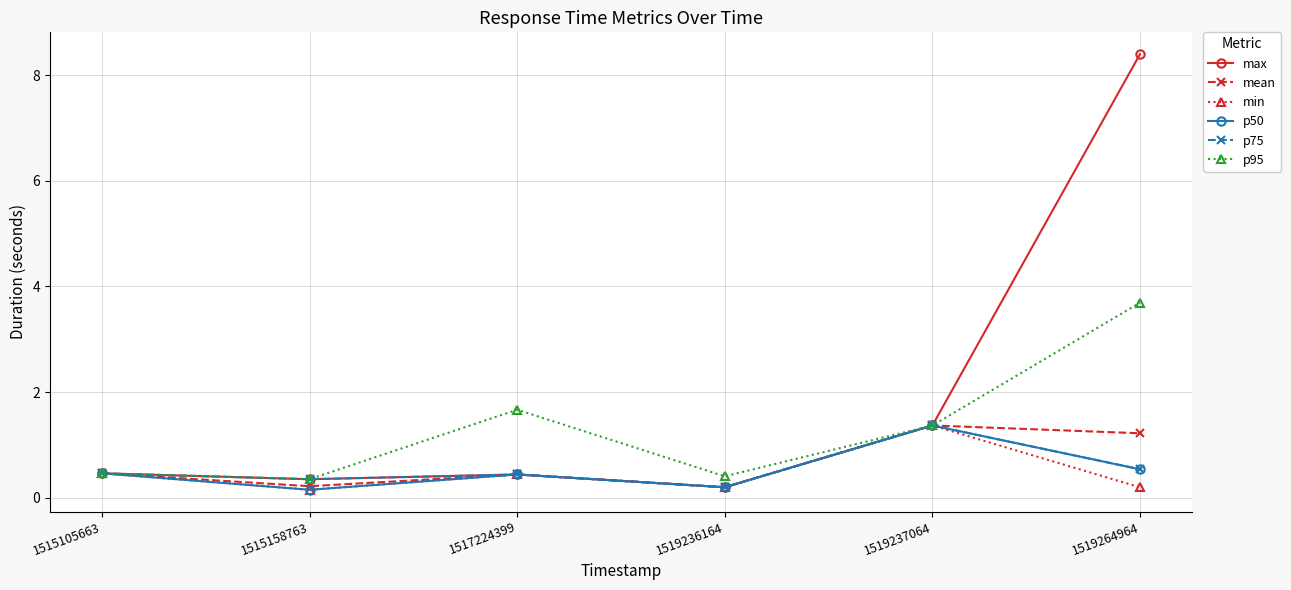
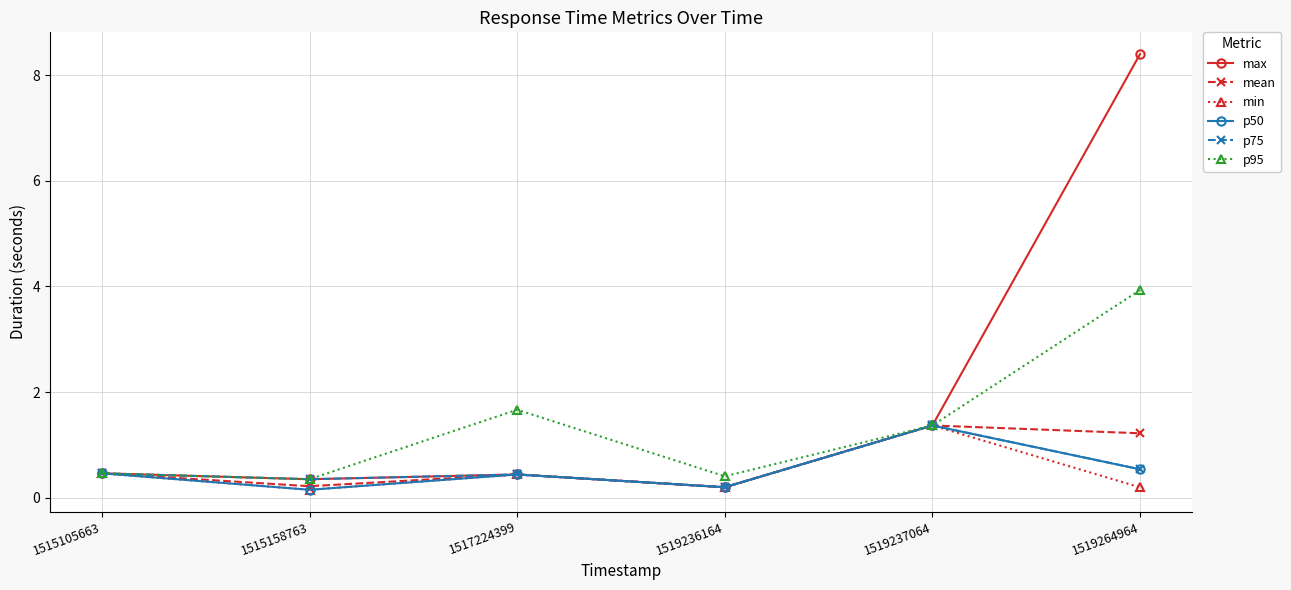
  {
    "p95": {
      "1517224399": 1.7,
      "1519236164": 0.4,
-     "1519264964": 3.7
+     "1519264964": 3.9
    }
  }
